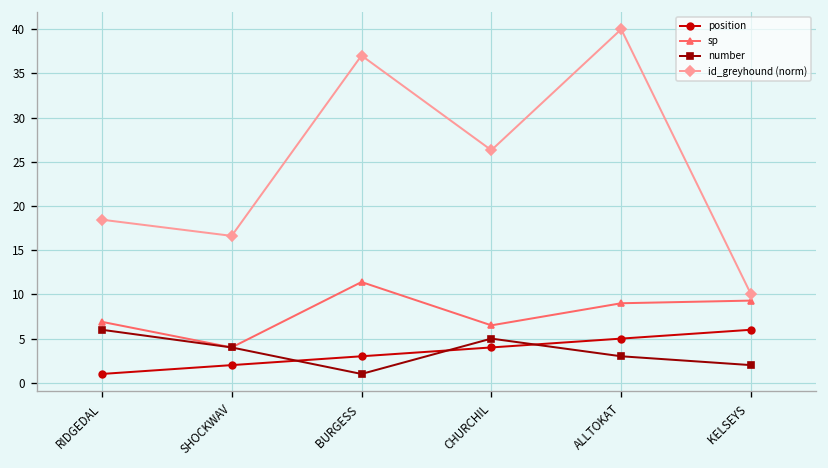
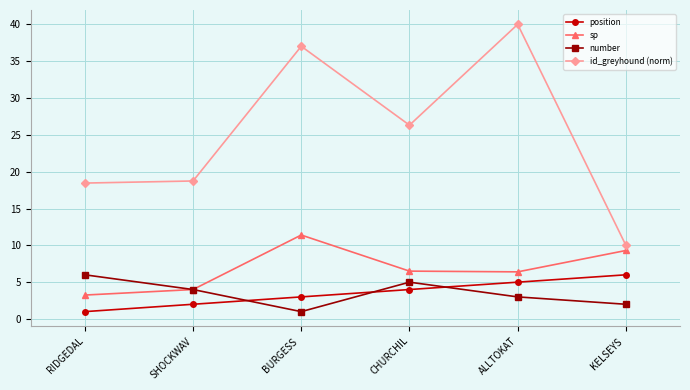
  {
    "sp": {
-     "RIDGEDAL": 7,
+     "RIDGEDAL": 3,
      "BURGESS": 11,
      "CHURCHIL": 7,
-     "ALLTOKAT": 9,
+     "ALLTOKAT": 6,
      "KELSEYS": 9
    },
    "id_greyhound (norm)": {
      "RIDGEDAL": 18,
-     "SHOCKWAV": 17,
+     "SHOCKWAV": 19,
      "BURGESS": 37,
      "CHURCHIL": 26,
      "ALLTOKAT": 40,
      "KELSEYS": 10
    }
  }
